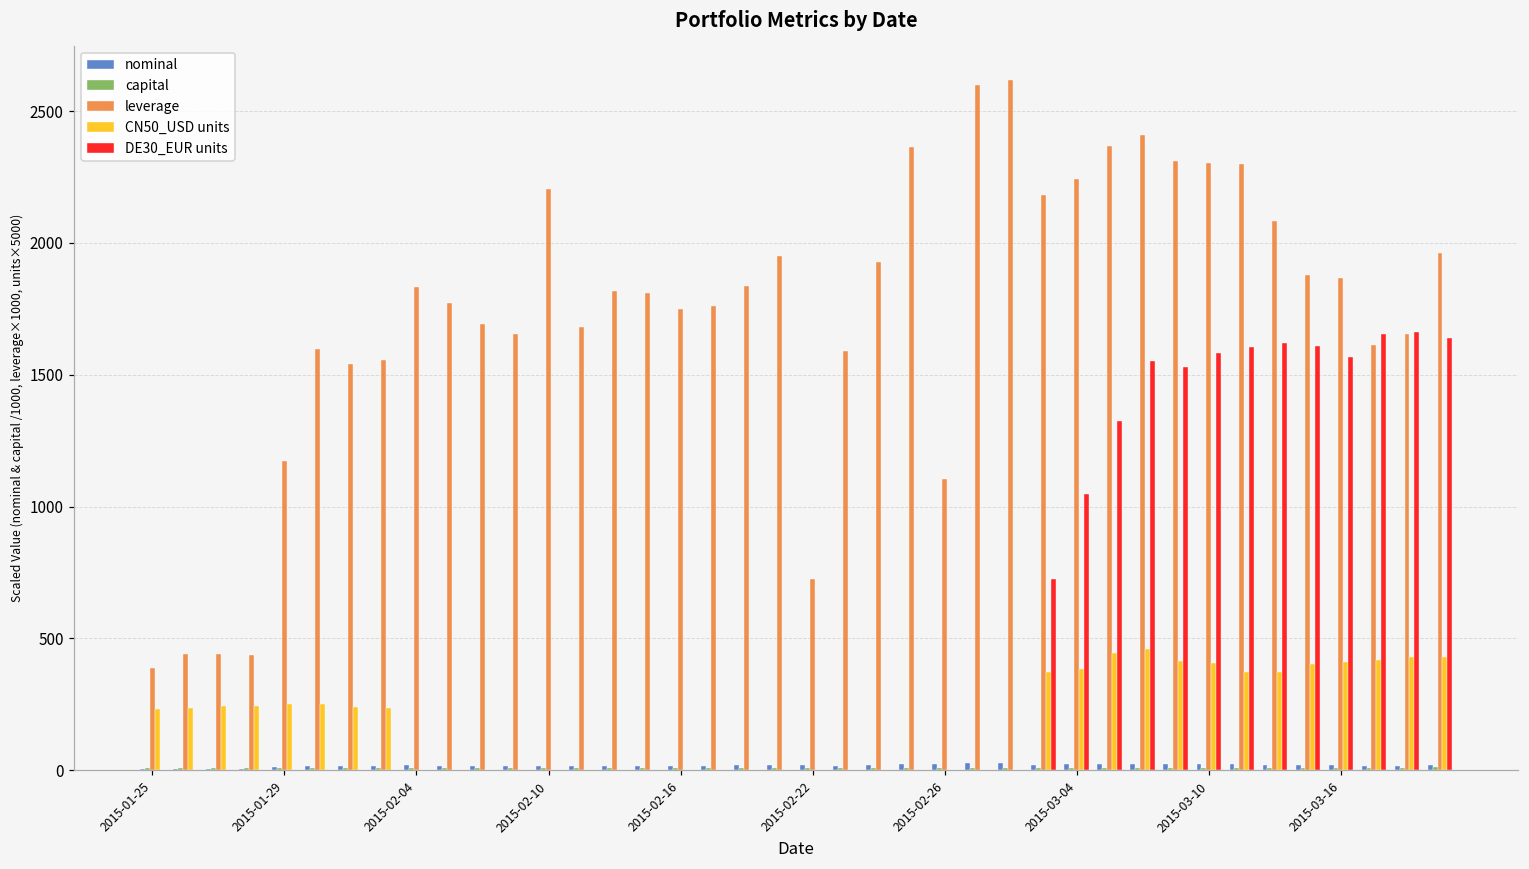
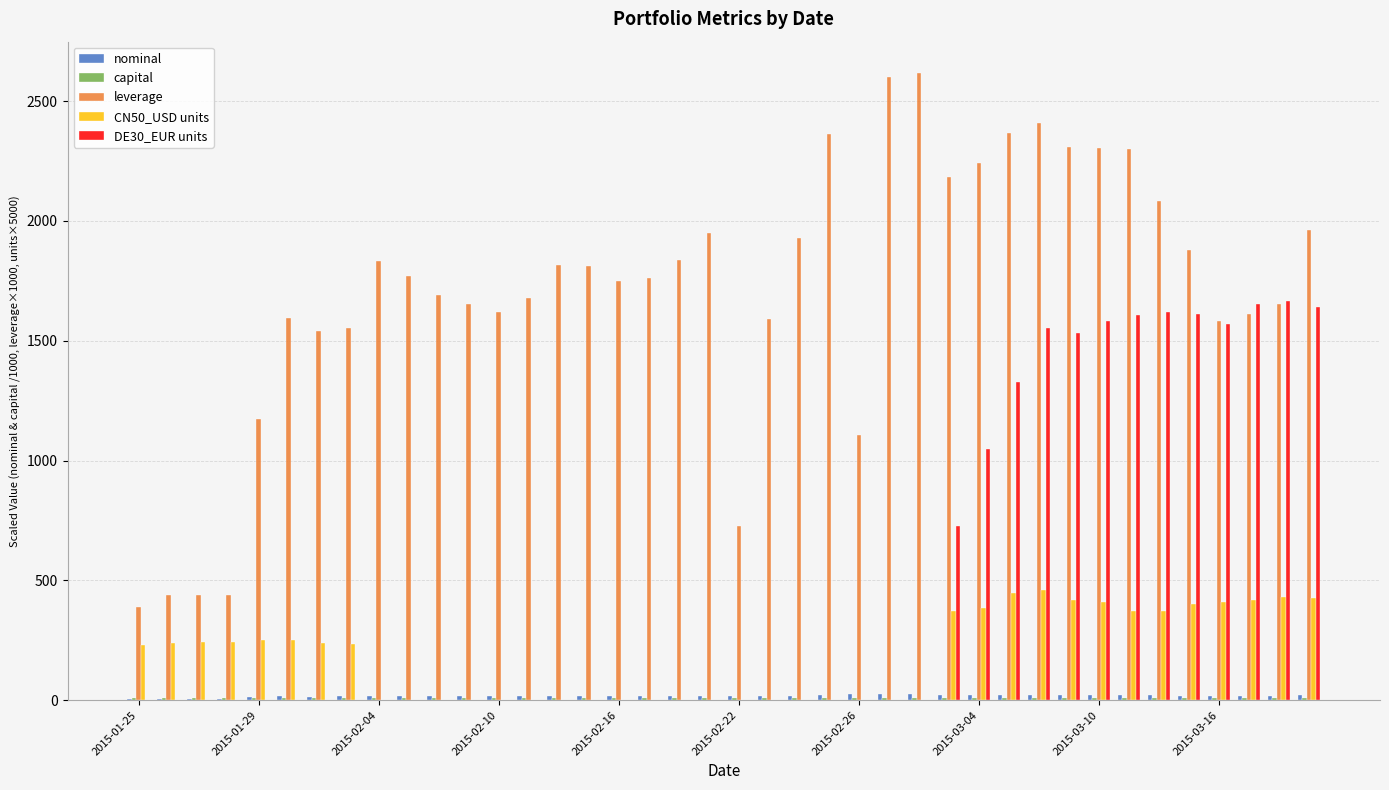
  {
    "leverage": {
      "2015-01-25": 390,
      "2015-01-29": 1170,
      "2015-02-04": 1830,
-     "2015-02-10": 2200,
+     "2015-02-10": 1620,
      "2015-02-16": 1750,
      "2015-02-22": 730,
      "2015-02-26": 1110,
      "2015-03-04": 2240,
      "2015-03-10": 2300,
-     "2015-03-16": 1870
+     "2015-03-16": 1580
    }
  }
